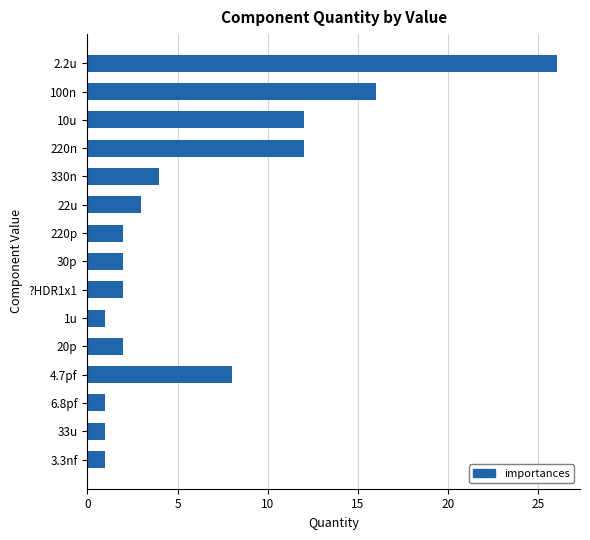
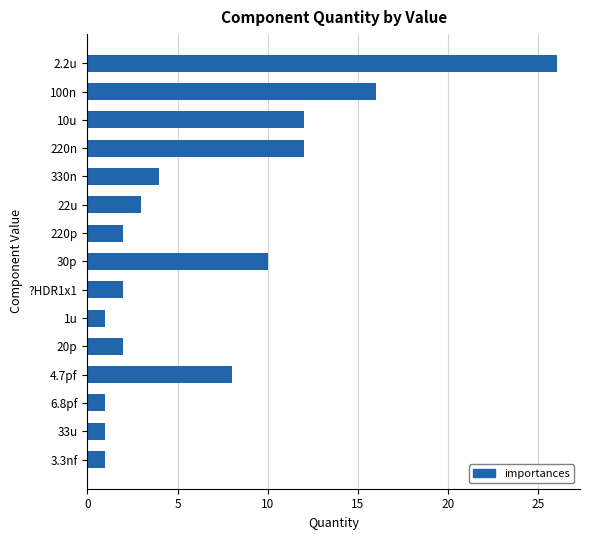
  {
    "2.2u": 26,
    "100n": 16,
    "10u": 12,
    "220n": 12,
    "330n": 4,
    "22u": 3,
    "220p": 2,
-   "30p": 2,
+   "30p": 10,
    "?HDR1x1": 2,
    "1u": 1,
    "20p": 2,
    "4.7pf": 8,
    "6.8pf": 1,
    "33u": 1,
    "3.3nf": 1
  }
